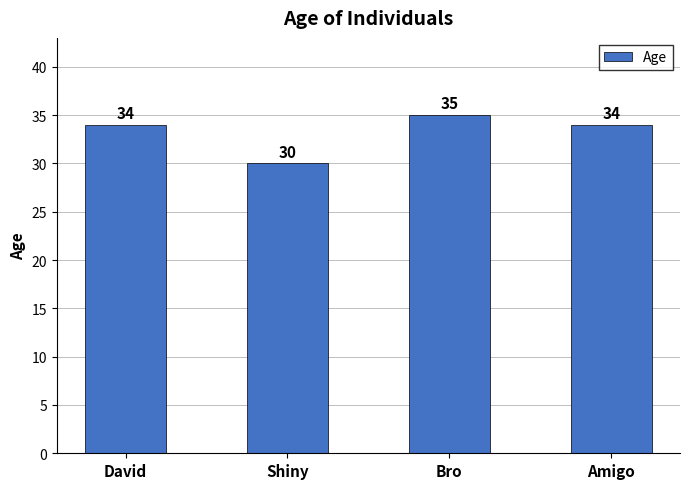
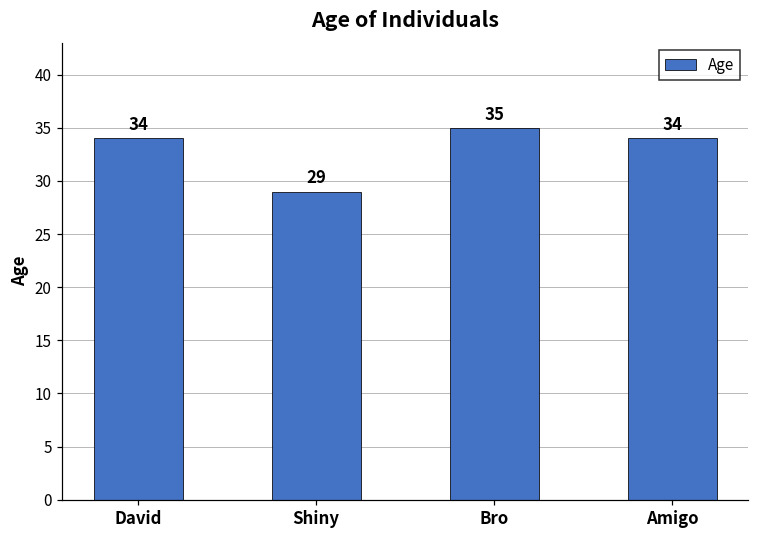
  {
    "David": 34,
-   "Shiny": 30,
+   "Shiny": 29,
    "Bro": 35,
    "Amigo": 34
  }
